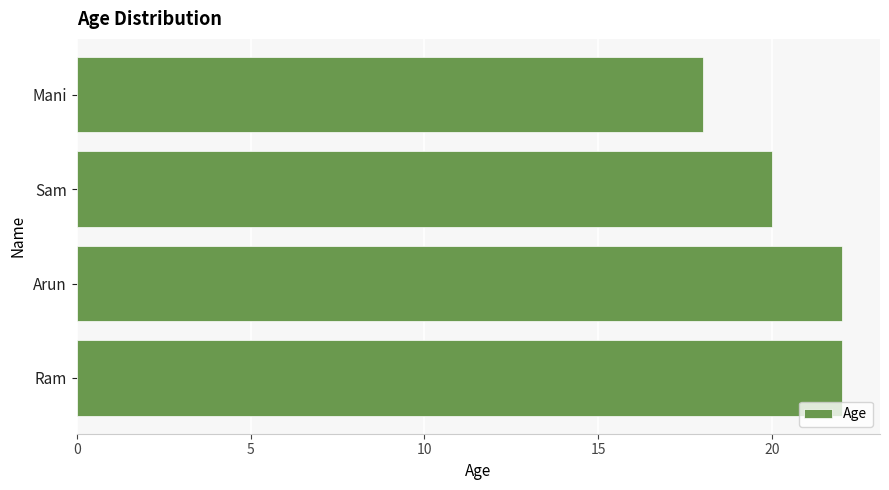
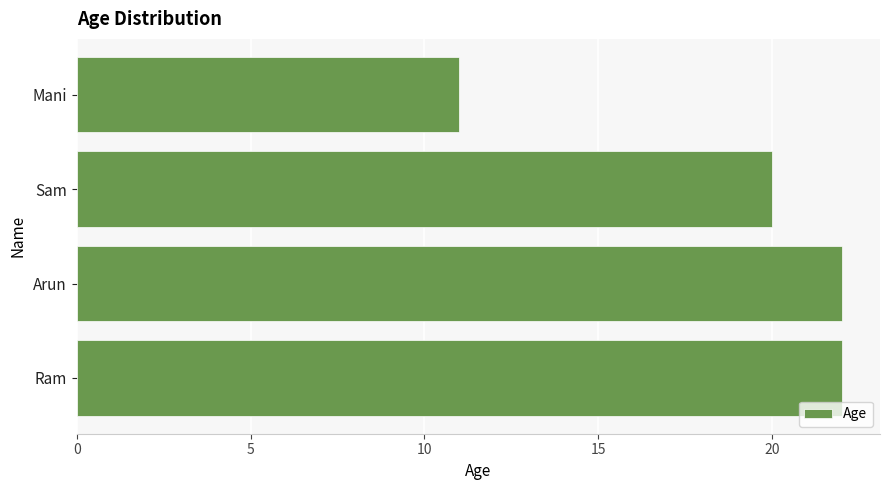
  {
-   "Mani": 18,
+   "Mani": 11,
    "Sam": 20,
    "Arun": 22,
    "Ram": 22
  }
